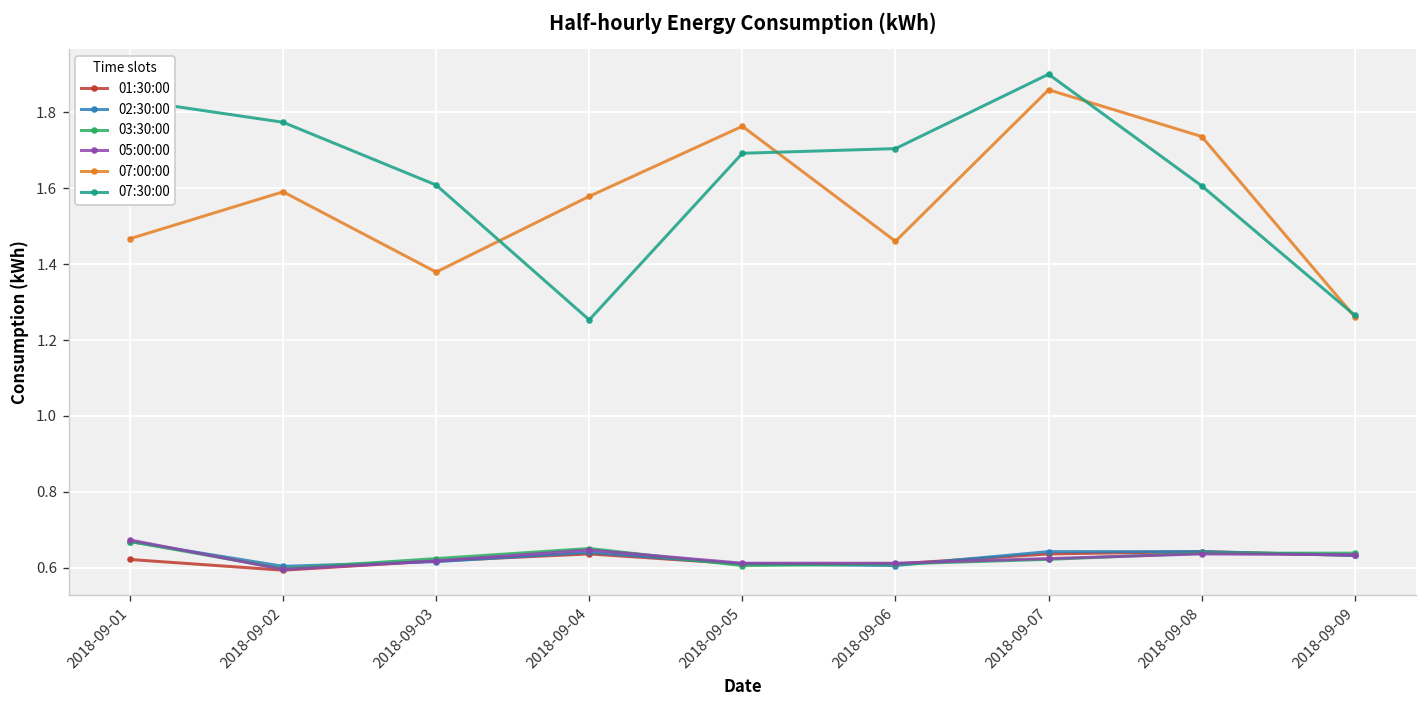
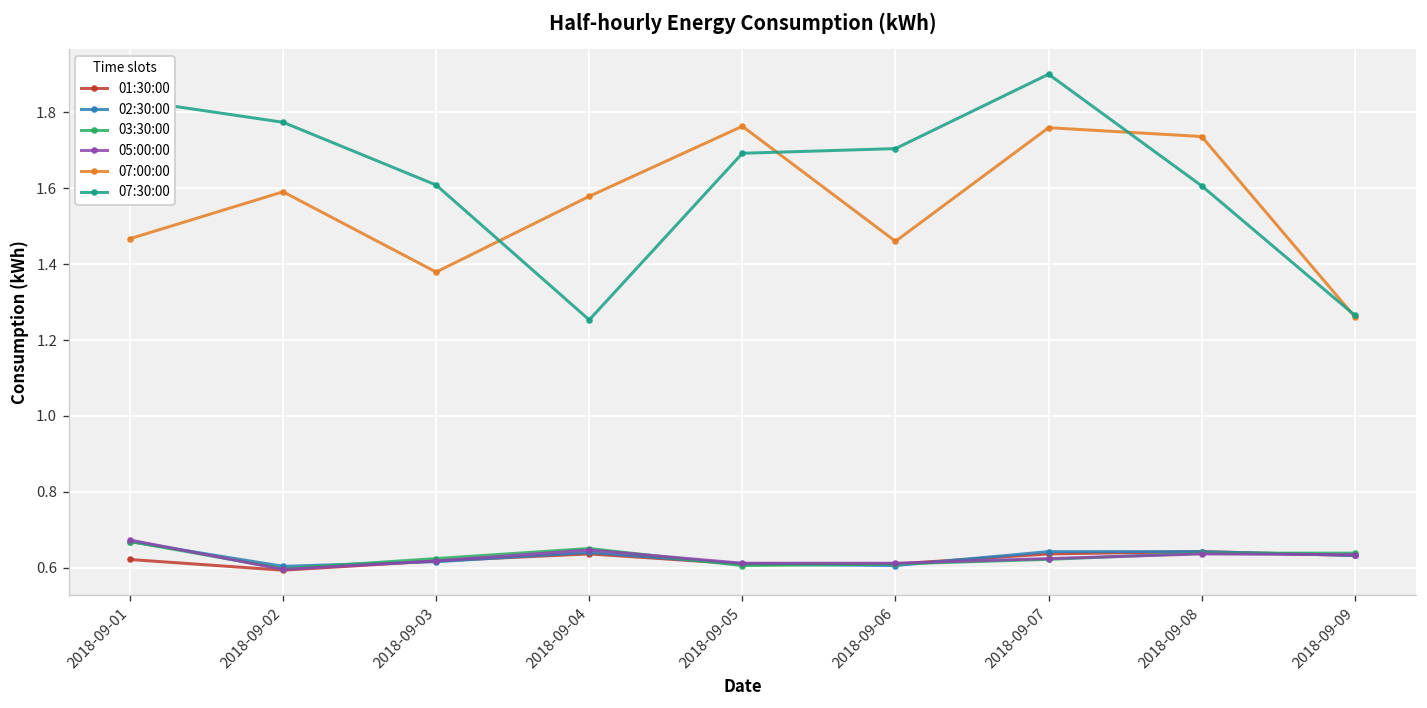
  {
    "01:30:00": {
      "2018-09-01": 0.62
    },
    "07:00:00": {
      "2018-09-01": 1.47,
      "2018-09-02": 1.59,
      "2018-09-03": 1.38,
      "2018-09-04": 1.58,
      "2018-09-05": 1.76,
      "2018-09-06": 1.46,
-     "2018-09-07": 1.86,
+     "2018-09-07": 1.76,
      "2018-09-08": 1.74
    }
  }
